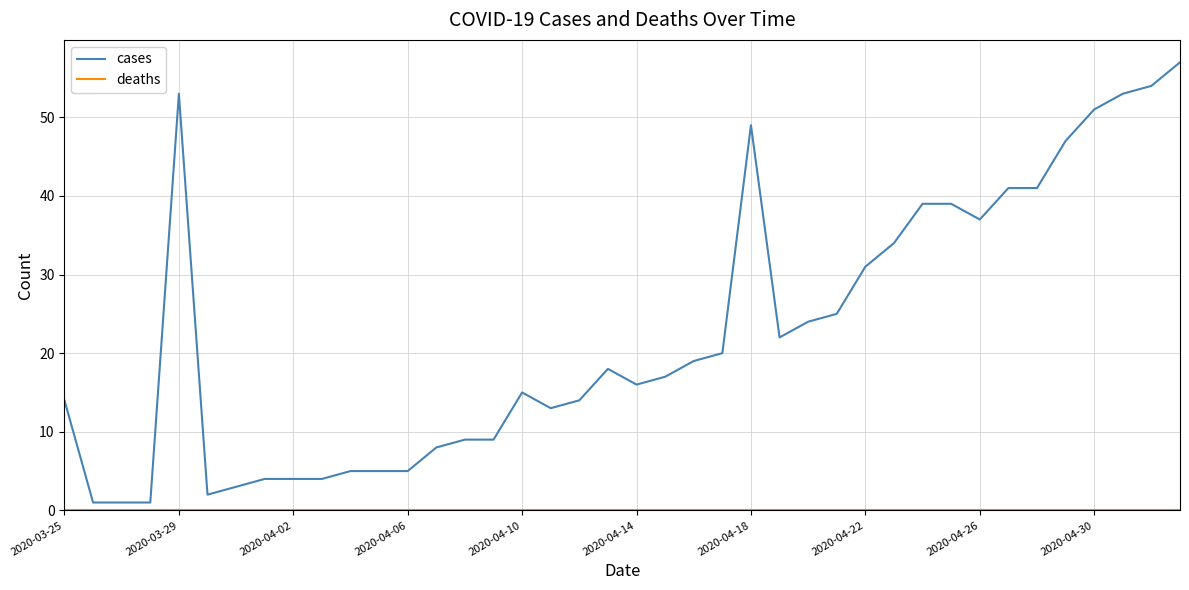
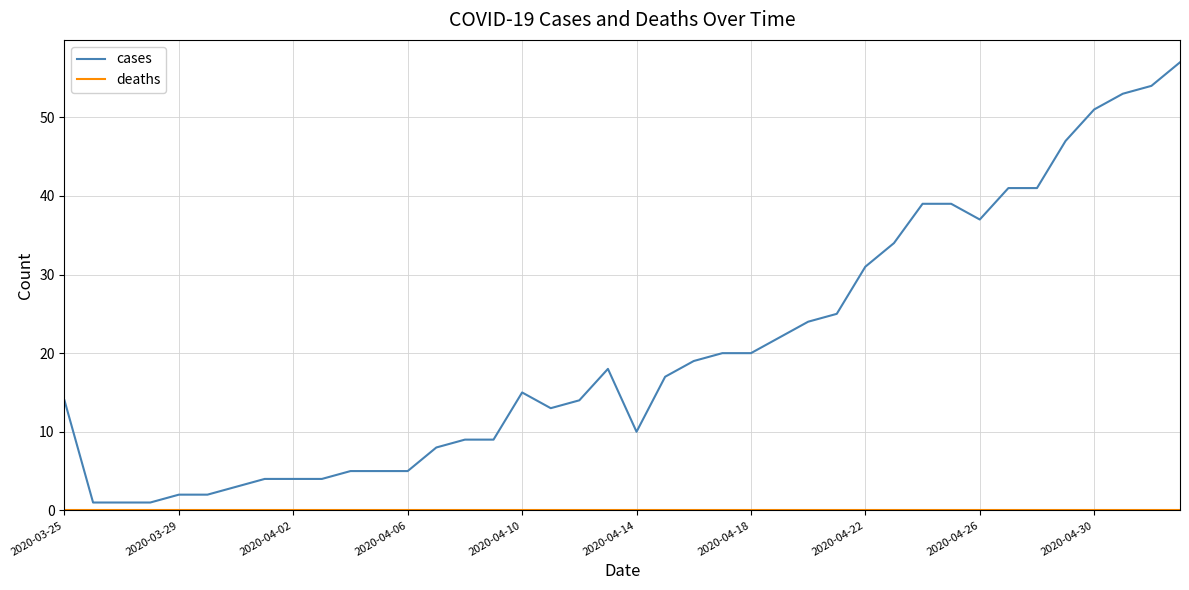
  {
    "cases": {
      "2020-03-25": 14,
-     "2020-03-29": 53,
+     "2020-03-29": 2,
      "2020-04-02": 4,
      "2020-04-06": 5,
      "2020-04-10": 15,
-     "2020-04-14": 16,
-     "2020-04-18": 49,
+     "2020-04-14": 10,
+     "2020-04-18": 20,
      "2020-04-22": 31,
      "2020-04-26": 37,
      "2020-04-30": 51
    },
    "deaths": {
      "2020-03-25": 0,
      "2020-03-29": 0,
      "2020-04-02": 0,
      "2020-04-06": 0,
      "2020-04-10": 0,
      "2020-04-14": 0,
      "2020-04-18": 0,
      "2020-04-22": 0,
      "2020-04-26": 0,
      "2020-04-30": 0
    }
  }
